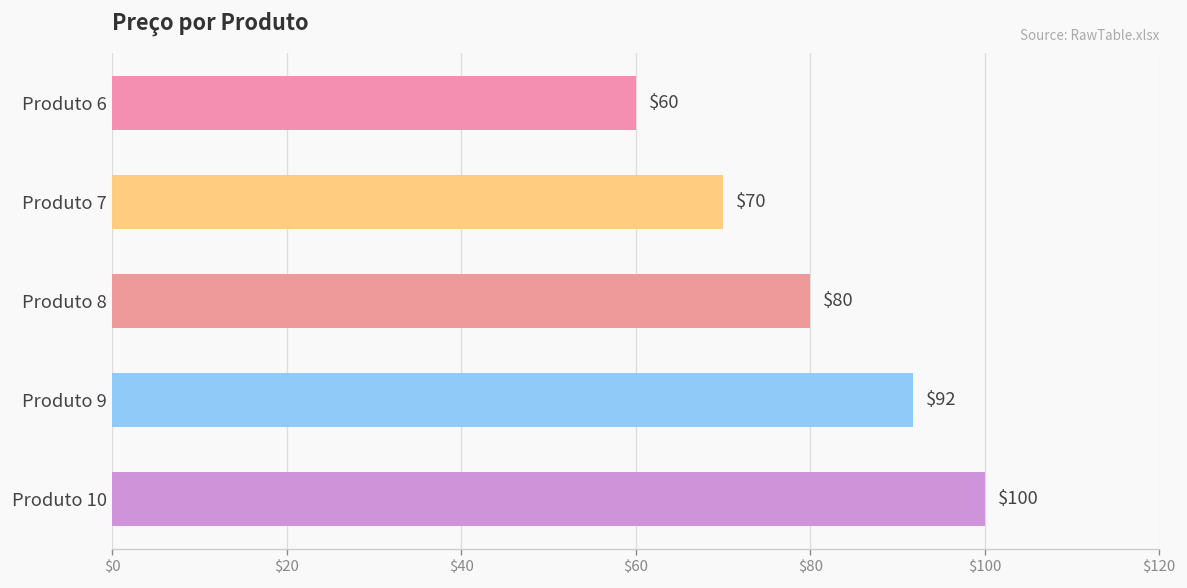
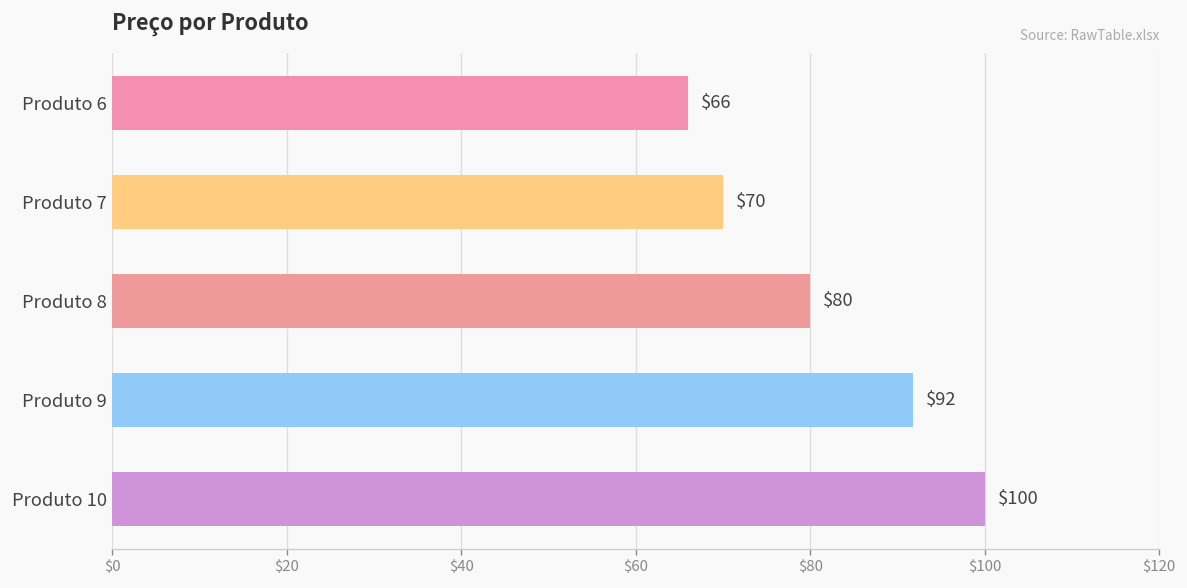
  {
-   "Produto 6": "$60",
+   "Produto 6": "$66",
    "Produto 7": "$70",
    "Produto 8": "$80",
    "Produto 9": "$92",
    "Produto 10": "$100"
  }
